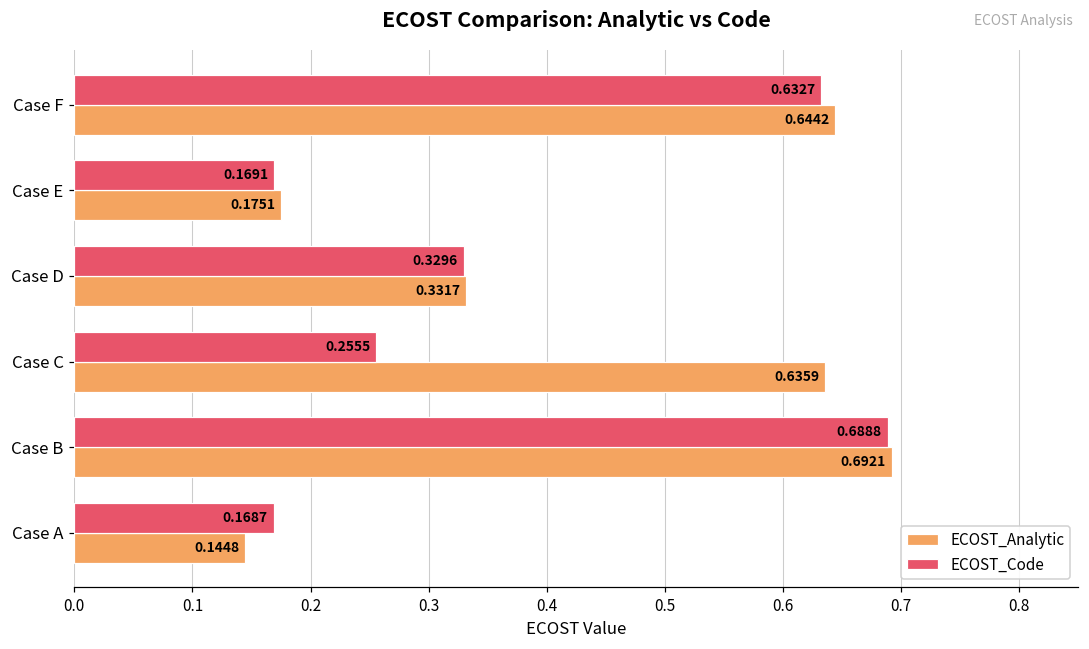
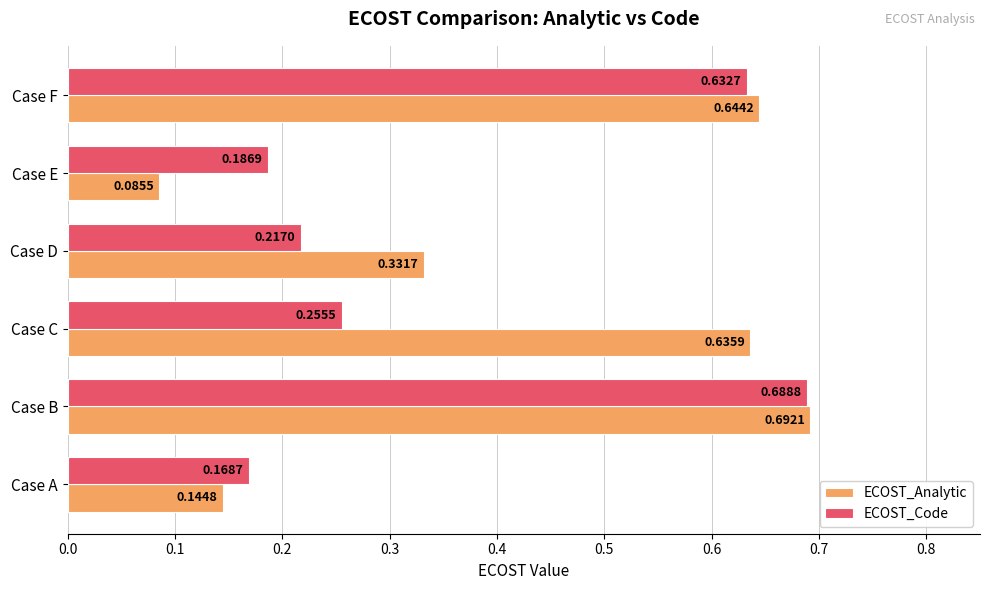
  {
    "ECOST_Analytic": {
      "Case F": 0.6442,
-     "Case E": 0.1751,
+     "Case E": 0.0855,
      "Case D": 0.3317,
      "Case C": 0.6359,
      "Case B": 0.6921,
      "Case A": 0.1448
    },
    "ECOST_Code": {
      "Case F": 0.6327,
-     "Case E": 0.1691,
-     "Case D": 0.3296,
+     "Case E": 0.1869,
+     "Case D": 0.2170,
      "Case C": 0.2555,
      "Case B": 0.6888,
      "Case A": 0.1687
    }
  }
